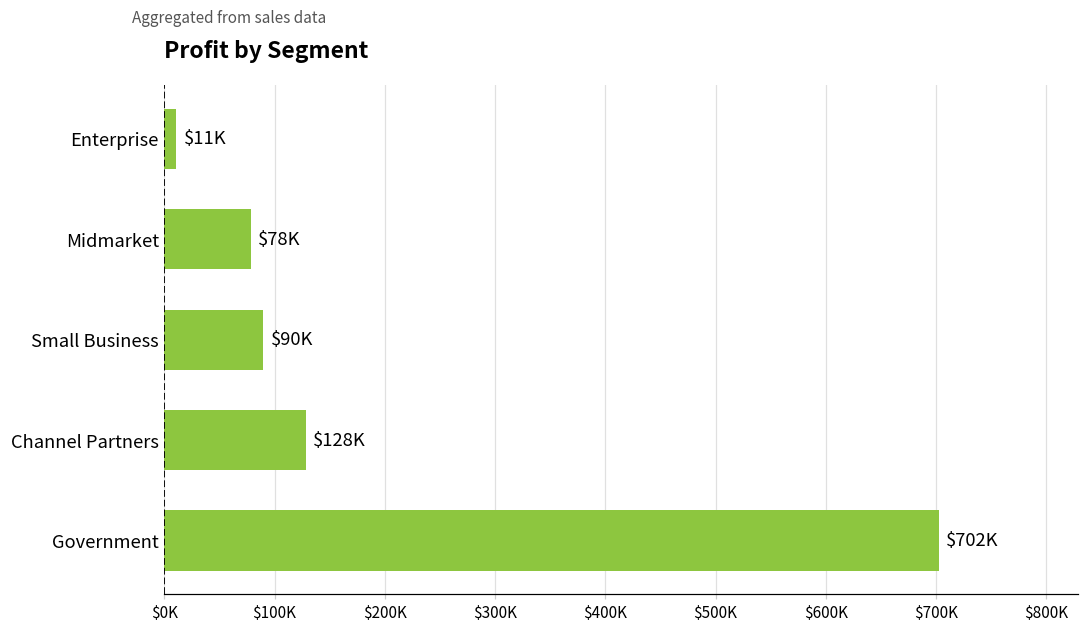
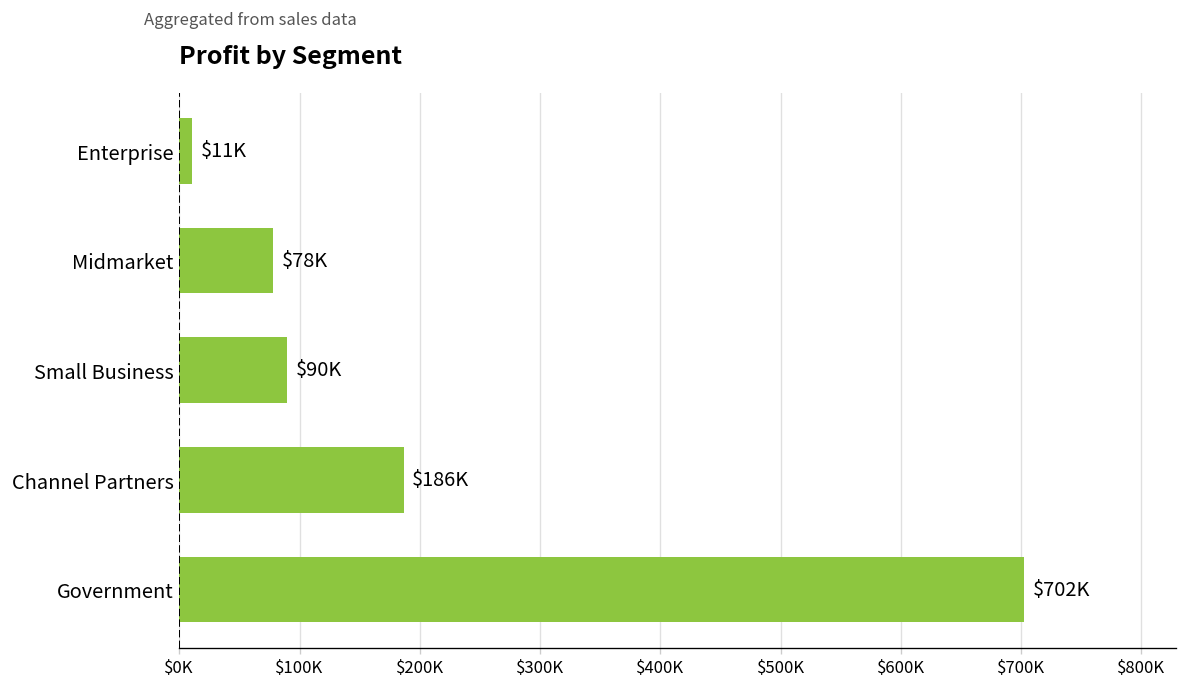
  {
    "Enterprise": "$11K",
    "Midmarket": "$78K",
    "Small Business": "$90K",
-   "Channel Partners": "$128K",
+   "Channel Partners": "$186K",
    "Government": "$702K"
  }
